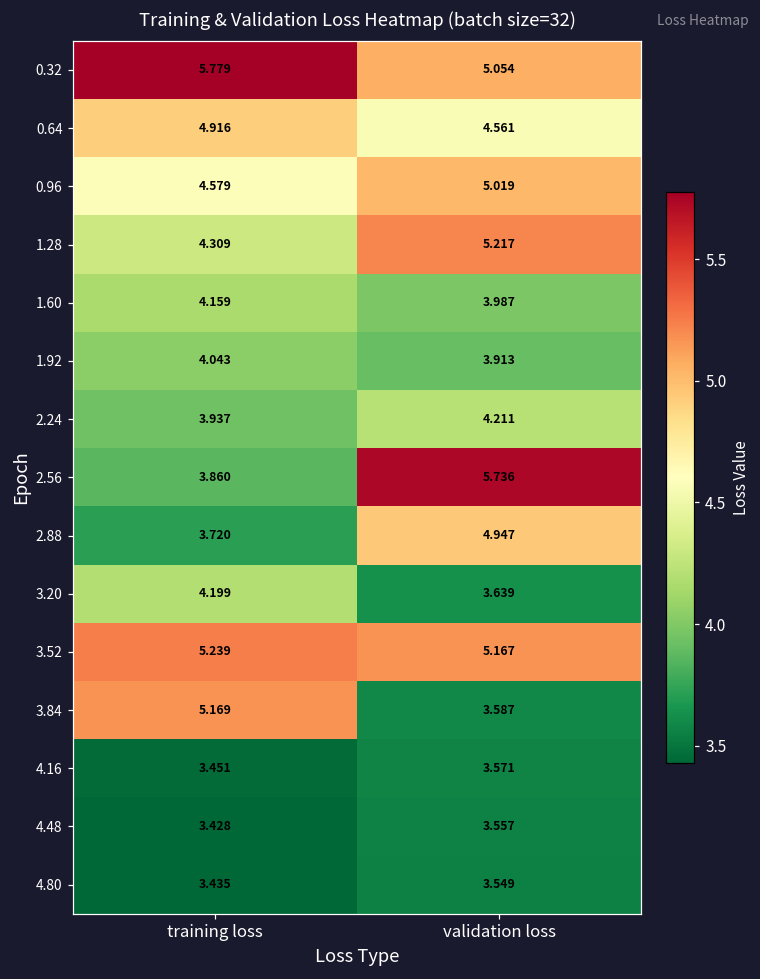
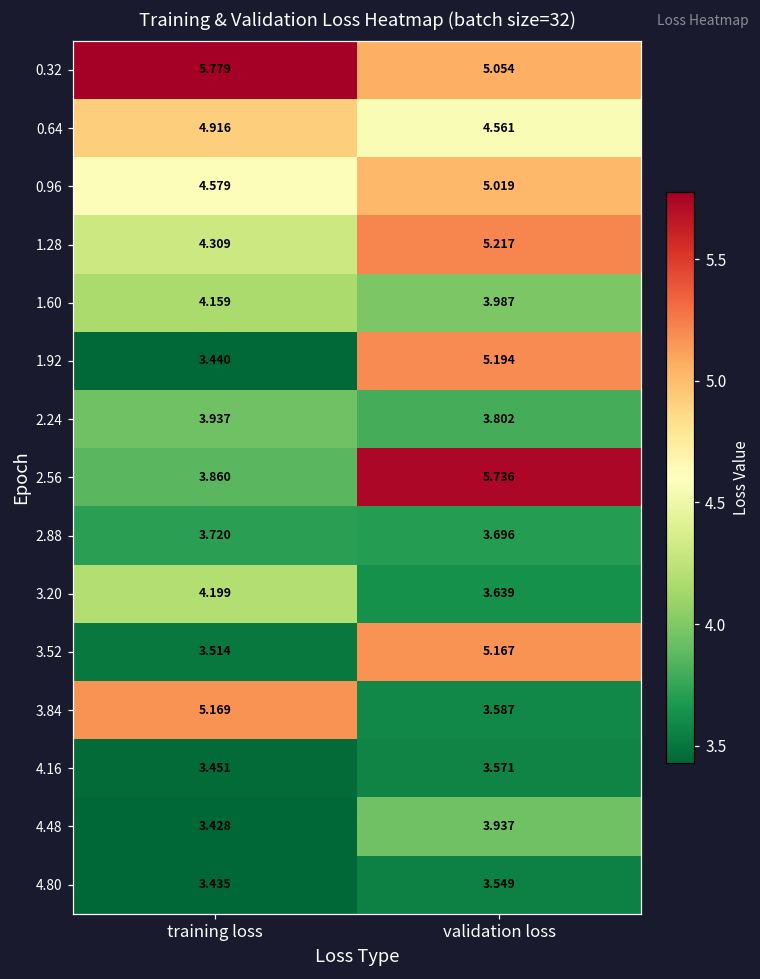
  {
    "0.32": {
      "training loss": 5.779,
      "validation loss": 5.054
    },
    "0.64": {
      "training loss": 4.916,
      "validation loss": 4.561
    },
    "0.96": {
      "training loss": 4.579,
      "validation loss": 5.019
    },
    "1.28": {
      "training loss": 4.309,
      "validation loss": 5.217
    },
    "1.60": {
      "training loss": 4.159,
      "validation loss": 3.987
    },
    "1.92": {
-     "training loss": 4.043,
-     "validation loss": 3.913
+     "training loss": 3.440,
+     "validation loss": 5.194
    },
    "2.24": {
      "training loss": 3.937,
-     "validation loss": 4.211
+     "validation loss": 3.802
    },
    "2.56": {
      "training loss": 3.860,
      "validation loss": 5.736
    },
    "2.88": {
      "training loss": 3.720,
-     "validation loss": 4.947
+     "validation loss": 3.696
    },
    "3.20": {
      "training loss": 4.199,
      "validation loss": 3.639
    },
    "3.52": {
-     "training loss": 5.239,
+     "training loss": 3.514,
      "validation loss": 5.167
    },
    "3.84": {
      "training loss": 5.169,
      "validation loss": 3.587
    },
    "4.16": {
      "training loss": 3.451,
      "validation loss": 3.571
    },
    "4.48": {
      "training loss": 3.428,
-     "validation loss": 3.557
+     "validation loss": 3.937
    },
    "4.80": {
      "training loss": 3.435,
      "validation loss": 3.549
    }
  }
